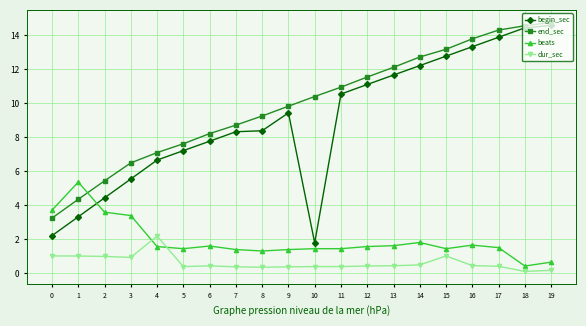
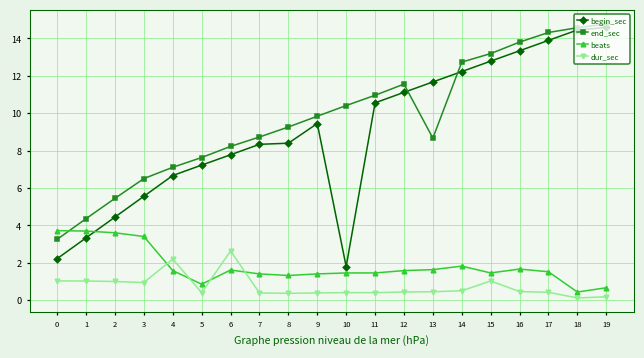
  {
    "begin_sec": {
      "0": 2.2,
      "1": 3.3,
      "2": 4.4,
      "3": 5.6,
      "4": 6.7,
      "5": 7.2,
      "6": 7.8,
      "7": 8.3,
      "8": 8.4,
      "9": 9.4,
      "10": 1.8,
      "11": 10.5,
      "12": 11.1,
      "13": 11.7,
      "14": 12.2,
      "15": 12.8,
      "16": 13.3,
      "17": 13.9
    },
    "end_sec": {
      "0": 3.3,
      "1": 4.4,
      "2": 5.4,
      "3": 6.5,
      "4": 7.1,
      "5": 7.6,
      "6": 8.2,
      "7": 8.7,
      "8": 9.3,
      "9": 9.8,
      "10": 10.4,
      "11": 11.0,
      "12": 11.6,
-     "13": 12.1,
+     "13": 8.7,
      "14": 12.7,
      "15": 13.2,
      "16": 13.8,
      "17": 14.3
    },
    "beats": {
      "0": 3.7,
-     "1": 5.4,
+     "1": 3.7,
      "2": 3.6,
      "3": 3.4,
      "4": 1.6,
-     "5": 1.5,
+     "5": 0.9,
      "6": 1.6,
      "7": 1.4,
      "8": 1.3,
      "9": 1.4,
      "10": 1.5,
      "11": 1.5,
      "12": 1.6,
      "13": 1.6,
      "14": 1.8,
      "15": 1.5,
      "16": 1.7,
      "17": 1.5,
      "18": 0.4,
      "19": 0.7
    },
    "dur_sec": {
      "0": 1.0,
      "1": 1.0,
      "2": 1.0,
      "3": 0.9,
      "4": 2.2,
      "5": 0.4,
-     "6": 0.4,
+     "6": 2.6,
      "7": 0.4,
      "8": 0.4,
      "9": 0.4,
      "10": 0.4,
      "11": 0.4,
      "12": 0.4,
      "13": 0.5,
      "14": 0.5,
      "15": 1.0,
      "16": 0.5,
      "17": 0.4,
      "18": 0.1,
      "19": 0.2
    }
  }
